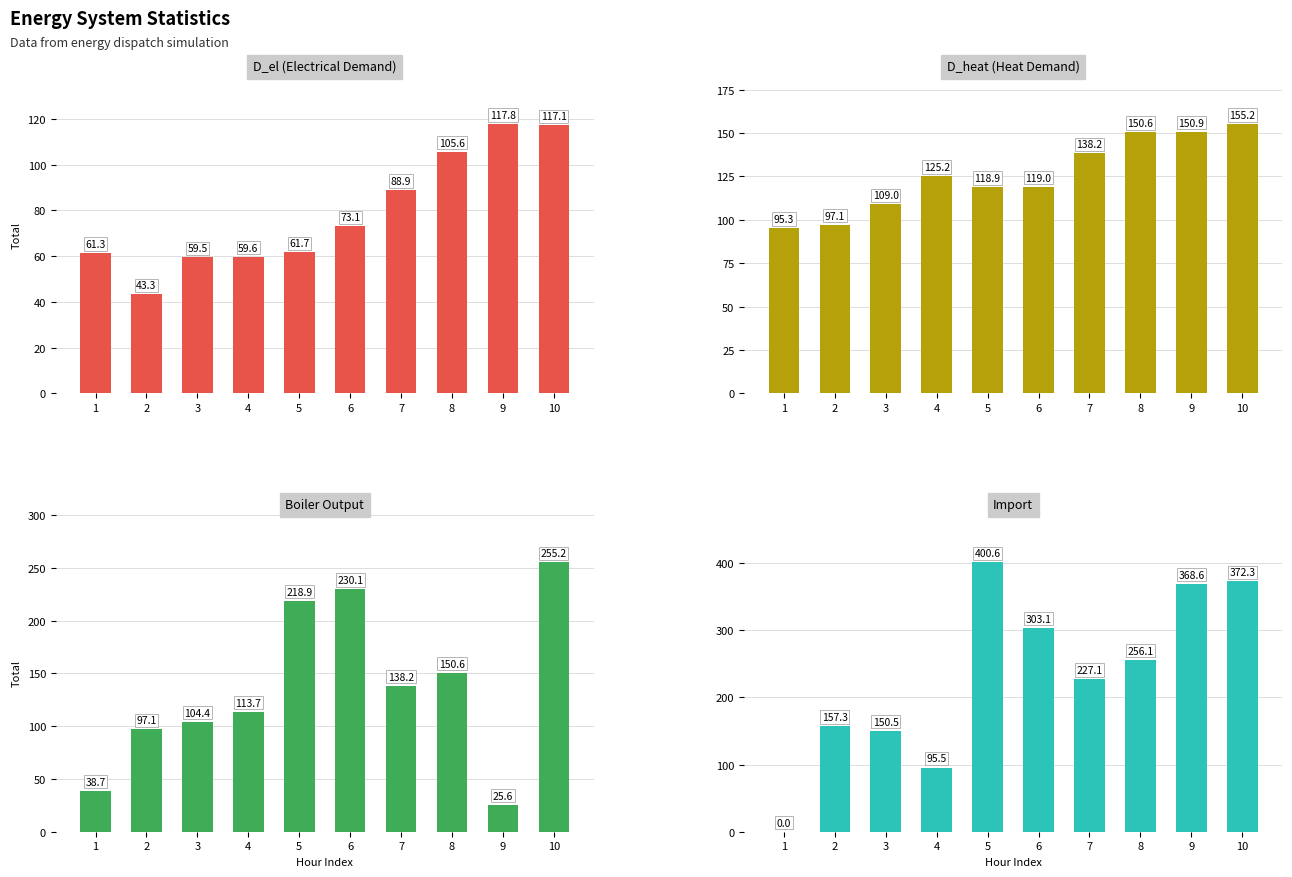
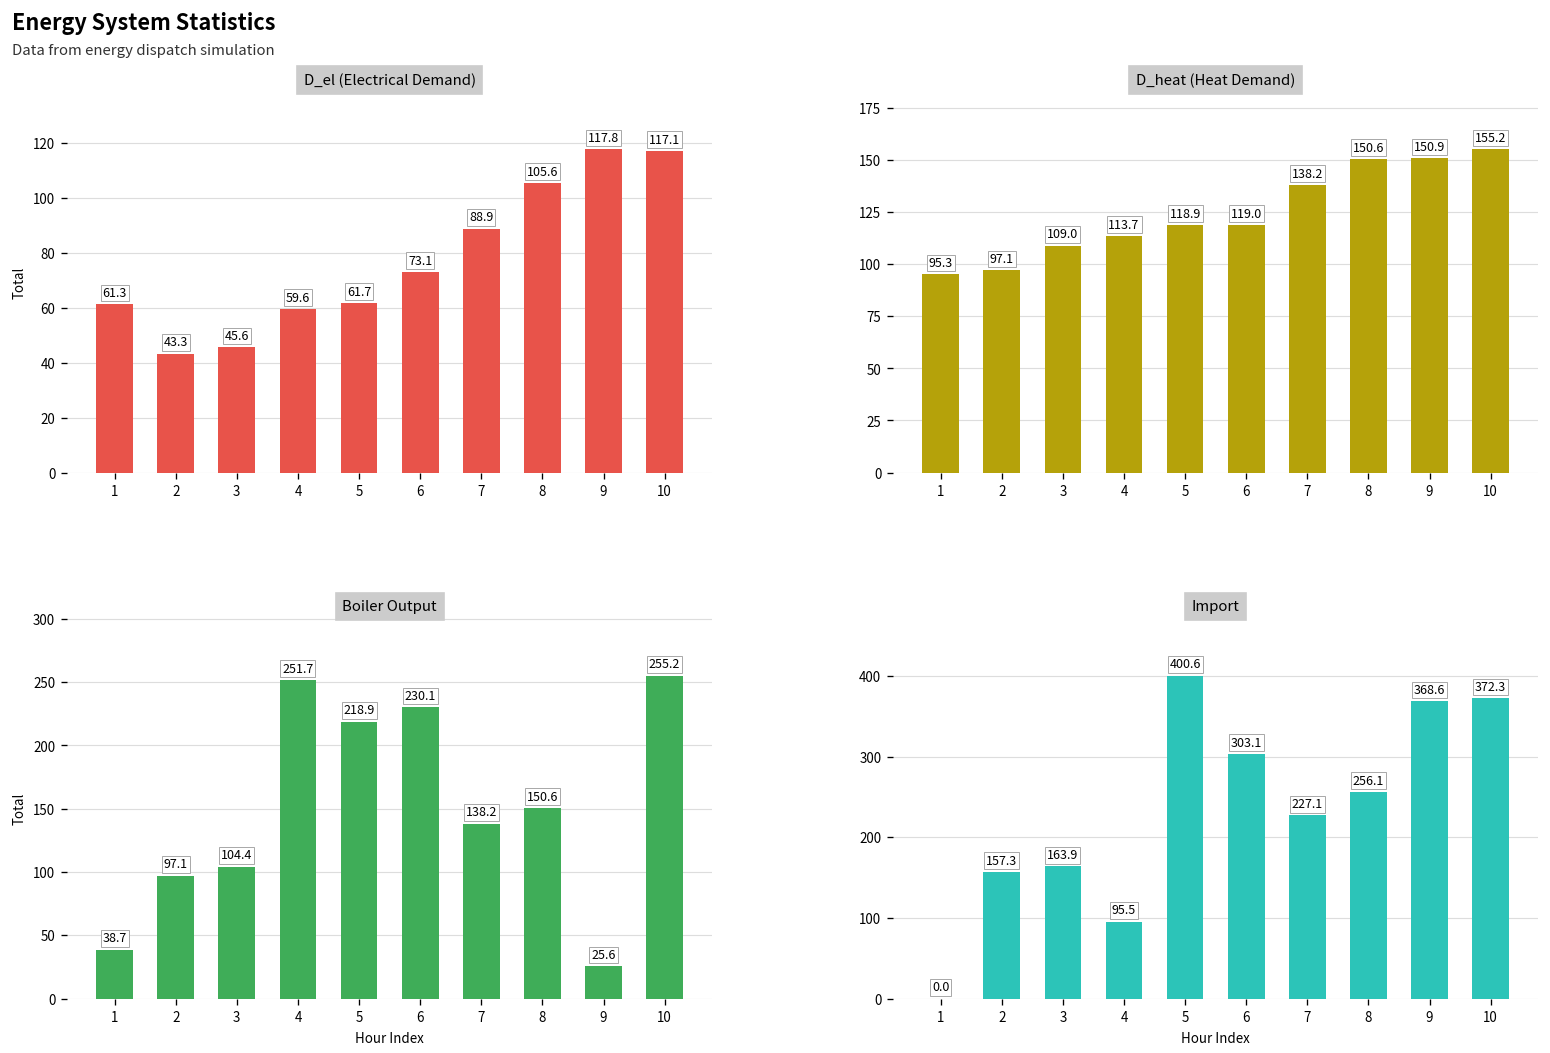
  {
    "D_el (Electrical Demand)": {
-     "3": 59.5
+     "3": 45.6
    },
    "D_heat (Heat Demand)": {
-     "4": 125.2
+     "4": 113.7
    },
    "Boiler Output": {
-     "4": 113.7
+     "4": 251.7
    },
    "Import": {
-     "3": 150.5
+     "3": 163.9
    }
  }
